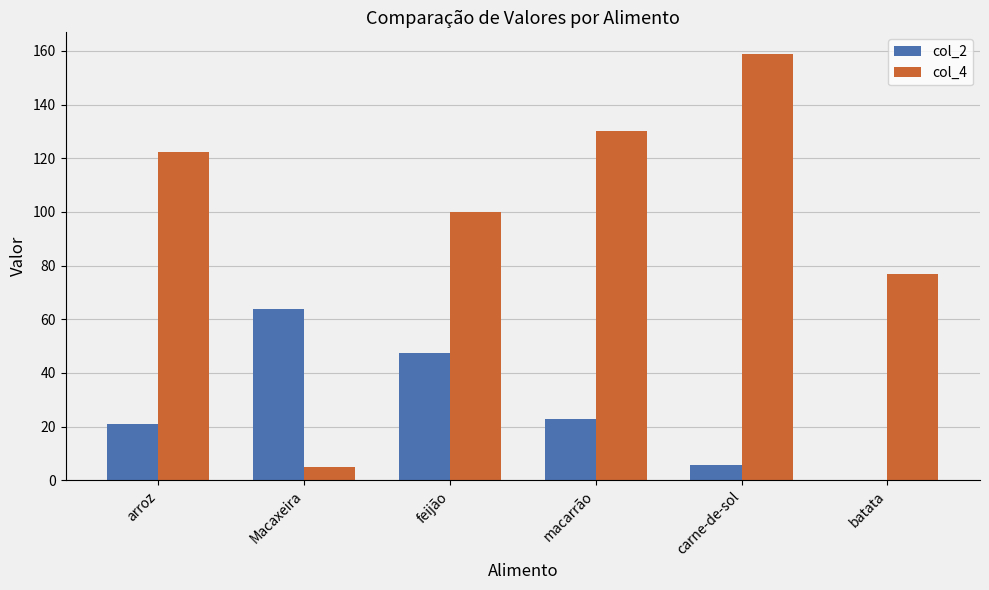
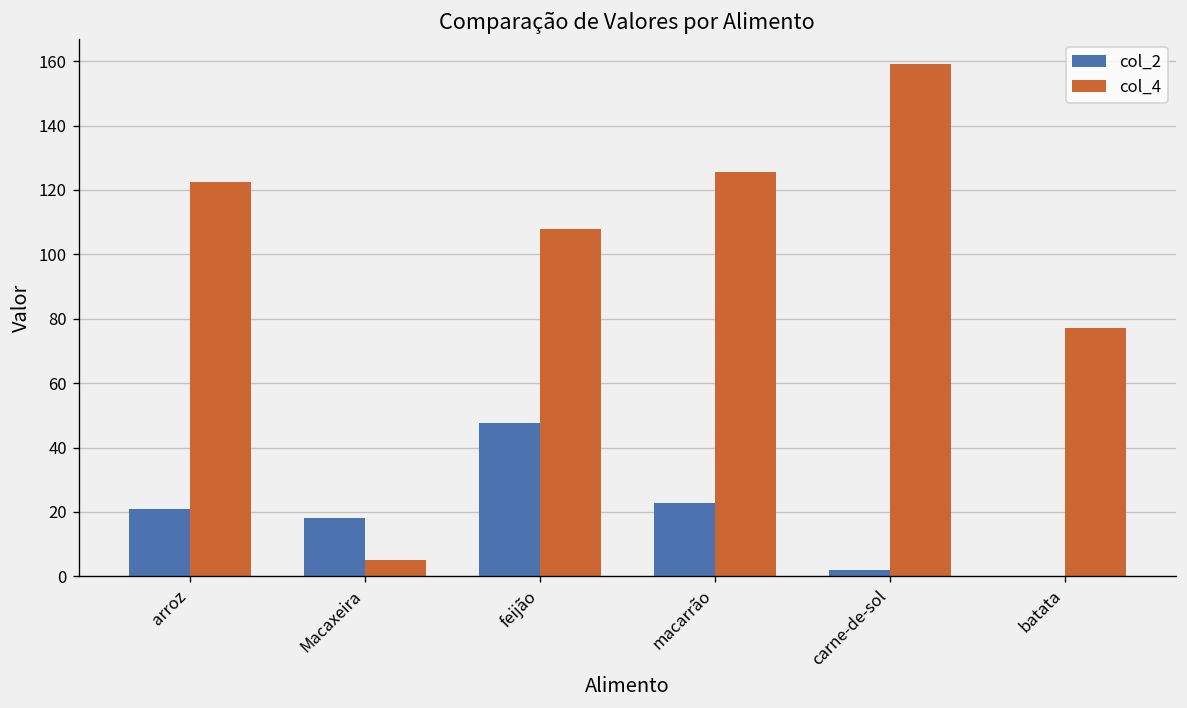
  {
    "col_2": {
      "arroz": 21,
-     "Macaxeira": 64,
+     "Macaxeira": 18,
      "feijão": 48,
      "macarrão": 23,
-     "carne-de-sol": 6,
+     "carne-de-sol": 2,
      "batata": 0
    },
    "col_4": {
      "arroz": 122,
      "Macaxeira": 5,
-     "feijão": 100,
-     "macarrão": 130,
+     "feijão": 108,
+     "macarrão": 126,
      "carne-de-sol": 159,
      "batata": 77
    }
  }
